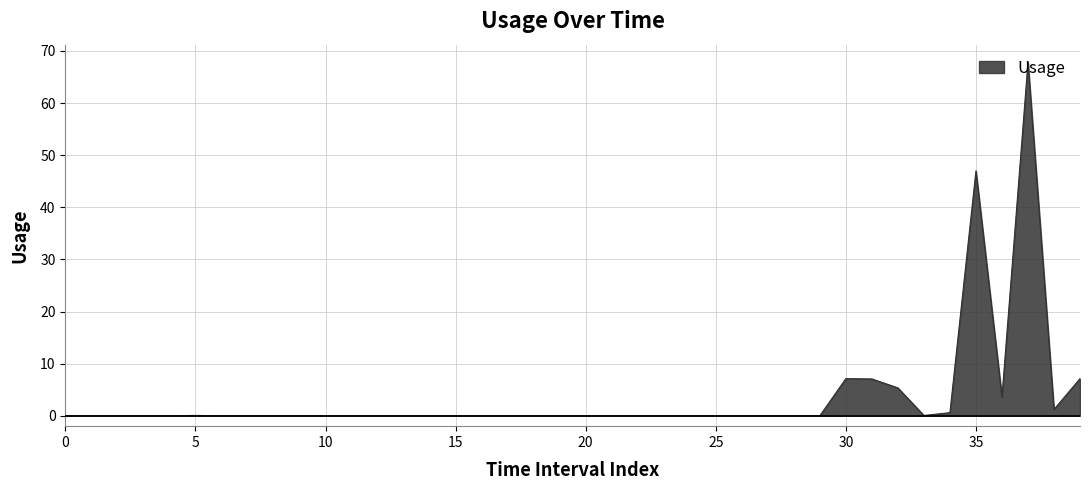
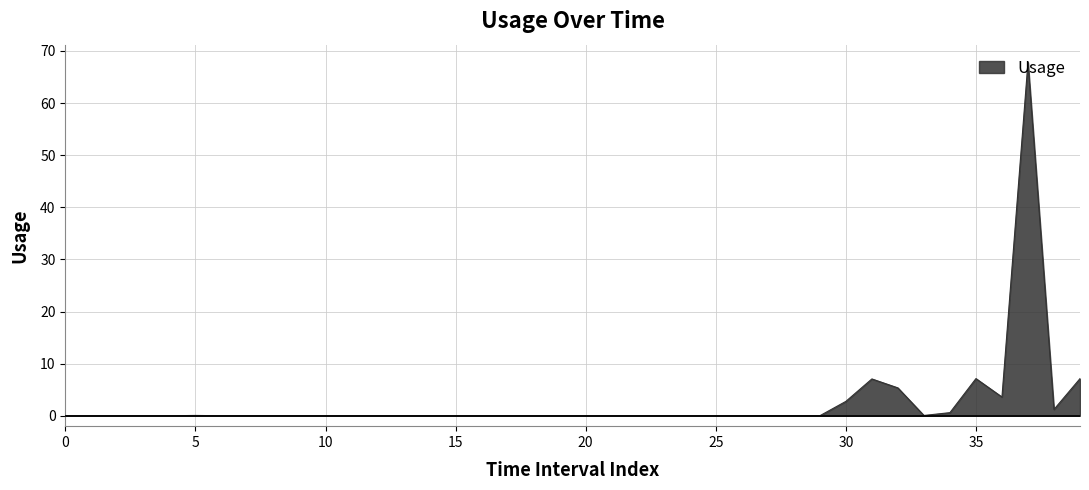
  {
    "0": 0,
    "5": 0,
    "10": 0,
    "15": 0,
    "20": 0,
    "25": 0,
-   "30": 7,
-   "35": 47
+   "30": 3,
+   "35": 7
  }
